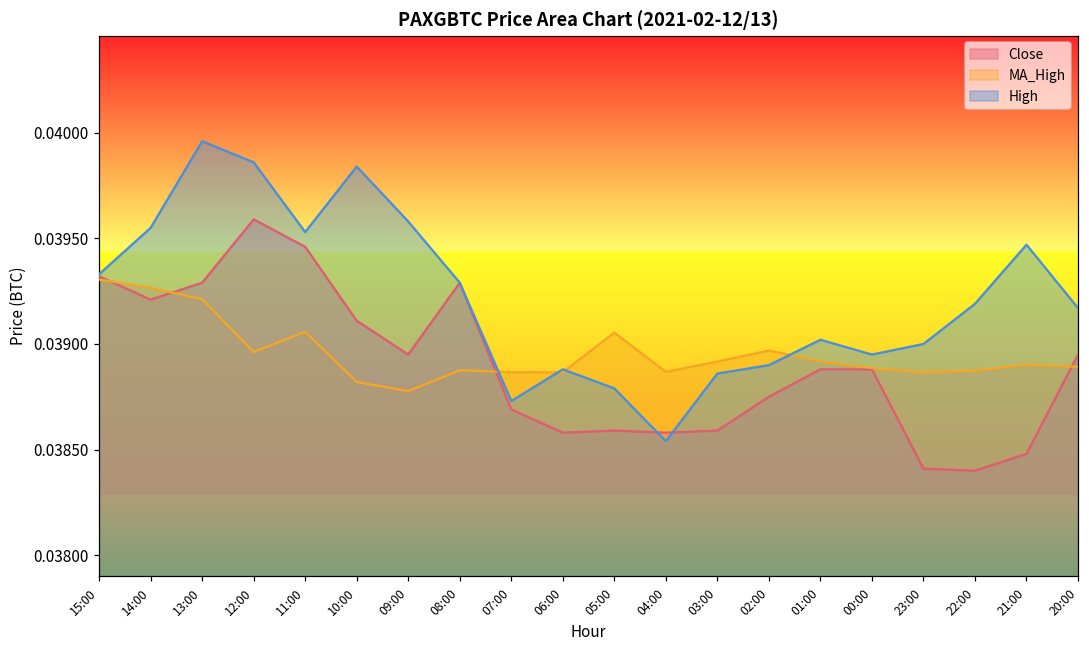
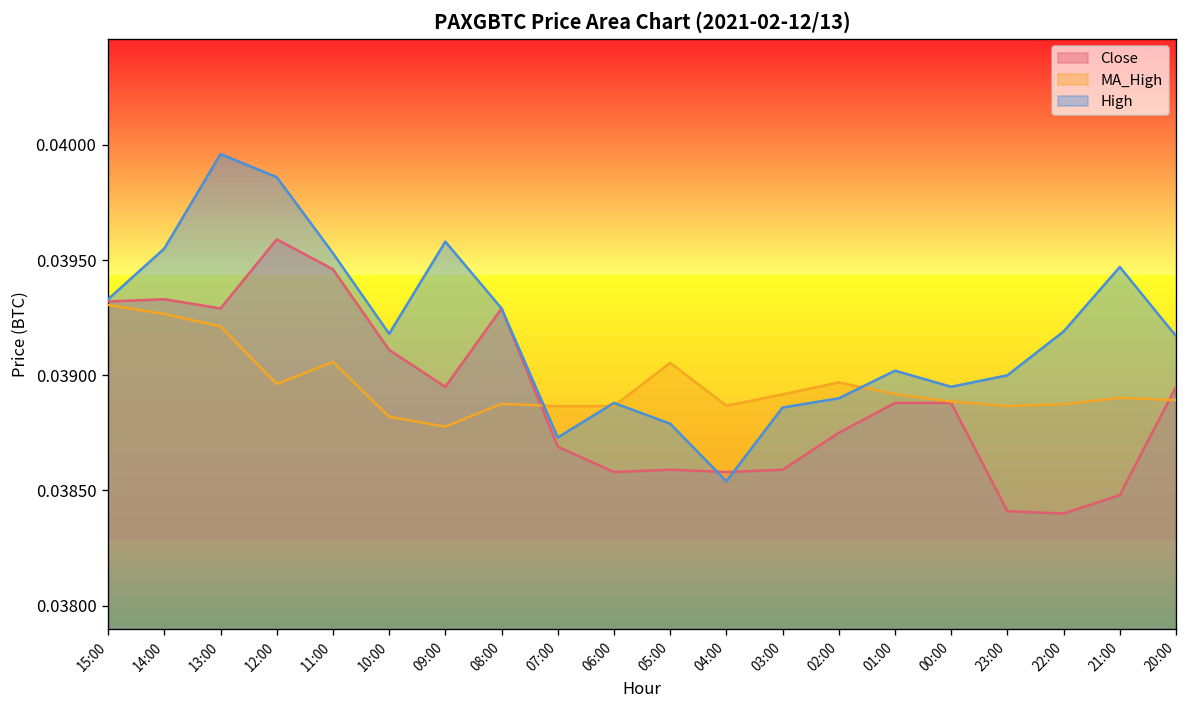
  {
    "Close": {
-     "14:00": 0.03921,
+     "14:00": 0.03933,
      "13:00": 0.03929,
      "12:00": 0.03959,
      "11:00": 0.03946,
      "10:00": 0.03911,
      "09:00": 0.03895,
      "07:00": 0.03869,
      "06:00": 0.03858,
      "05:00": 0.03859,
      "04:00": 0.03858,
      "03:00": 0.03859,
      "02:00": 0.03875,
      "01:00": 0.03888,
      "23:00": 0.03841,
      "22:00": 0.03840,
      "21:00": 0.03848,
      "20:00": 0.03895
    },
    "MA_High": {
      "15:00": 0.03931,
      "14:00": 0.03927,
      "13:00": 0.03921,
      "12:00": 0.03896,
      "11:00": 0.03906,
      "10:00": 0.03882,
      "09:00": 0.03878,
      "08:00": 0.03888,
      "07:00": 0.03887,
      "06:00": 0.03887,
      "05:00": 0.03905,
      "04:00": 0.03887,
      "03:00": 0.03892,
      "02:00": 0.03897,
      "01:00": 0.03892,
      "23:00": 0.03887,
      "22:00": 0.03887,
      "21:00": 0.03890,
      "20:00": 0.03889
    },
    "High": {
      "14:00": 0.03955,
      "13:00": 0.03996,
      "12:00": 0.03986,
      "11:00": 0.03953,
-     "10:00": 0.03984,
+     "10:00": 0.03918,
      "09:00": 0.03958,
      "07:00": 0.03873,
      "06:00": 0.03888,
      "05:00": 0.03879,
      "04:00": 0.03854,
      "03:00": 0.03886,
      "02:00": 0.03890,
      "01:00": 0.03902,
      "00:00": 0.03895,
      "23:00": 0.03900,
      "22:00": 0.03919,
      "21:00": 0.03947,
      "20:00": 0.03917
    }
  }
